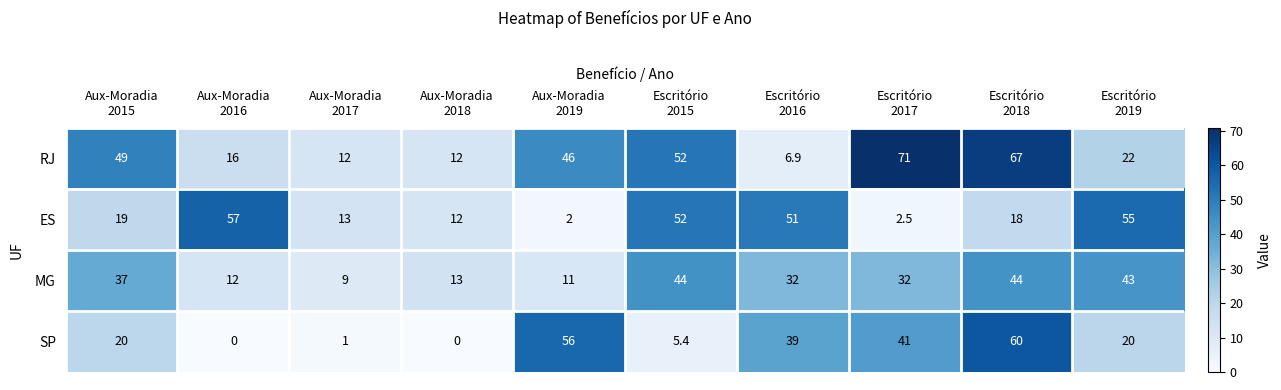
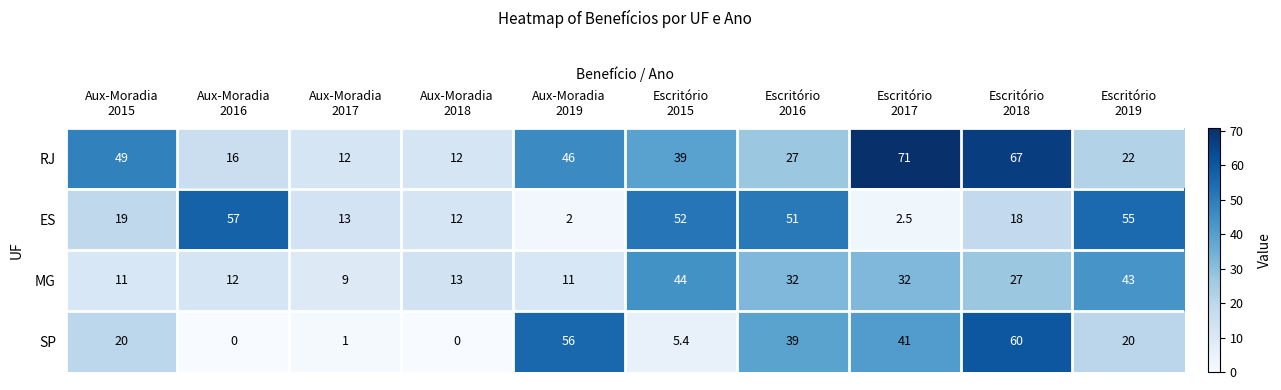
  {
    "RJ": {
      "Aux-Moradia 2015": 49,
      "Aux-Moradia 2016": 16,
      "Aux-Moradia 2017": 12,
      "Aux-Moradia 2018": 12,
      "Aux-Moradia 2019": 46,
-     "Escritório 2015": 52,
-     "Escritório 2016": 6.9,
+     "Escritório 2015": 39,
+     "Escritório 2016": 27,
      "Escritório 2017": 71,
      "Escritório 2018": 67,
      "Escritório 2019": 22
    },
    "ES": {
      "Aux-Moradia 2015": 19,
      "Aux-Moradia 2016": 57,
      "Aux-Moradia 2017": 13,
      "Aux-Moradia 2018": 12,
      "Aux-Moradia 2019": 2,
      "Escritório 2015": 52,
      "Escritório 2016": 51,
      "Escritório 2017": 2.5,
      "Escritório 2018": 18,
      "Escritório 2019": 55
    },
    "MG": {
-     "Aux-Moradia 2015": 37,
+     "Aux-Moradia 2015": 11,
      "Aux-Moradia 2016": 12,
      "Aux-Moradia 2017": 9,
      "Aux-Moradia 2018": 13,
      "Aux-Moradia 2019": 11,
      "Escritório 2015": 44,
      "Escritório 2016": 32,
      "Escritório 2017": 32,
-     "Escritório 2018": 44,
+     "Escritório 2018": 27,
      "Escritório 2019": 43
    },
    "SP": {
      "Aux-Moradia 2015": 20,
      "Aux-Moradia 2016": 0,
      "Aux-Moradia 2017": 1,
      "Aux-Moradia 2018": 0,
      "Aux-Moradia 2019": 56,
      "Escritório 2015": 5.4,
      "Escritório 2016": 39,
      "Escritório 2017": 41,
      "Escritório 2018": 60,
      "Escritório 2019": 20
    }
  }
